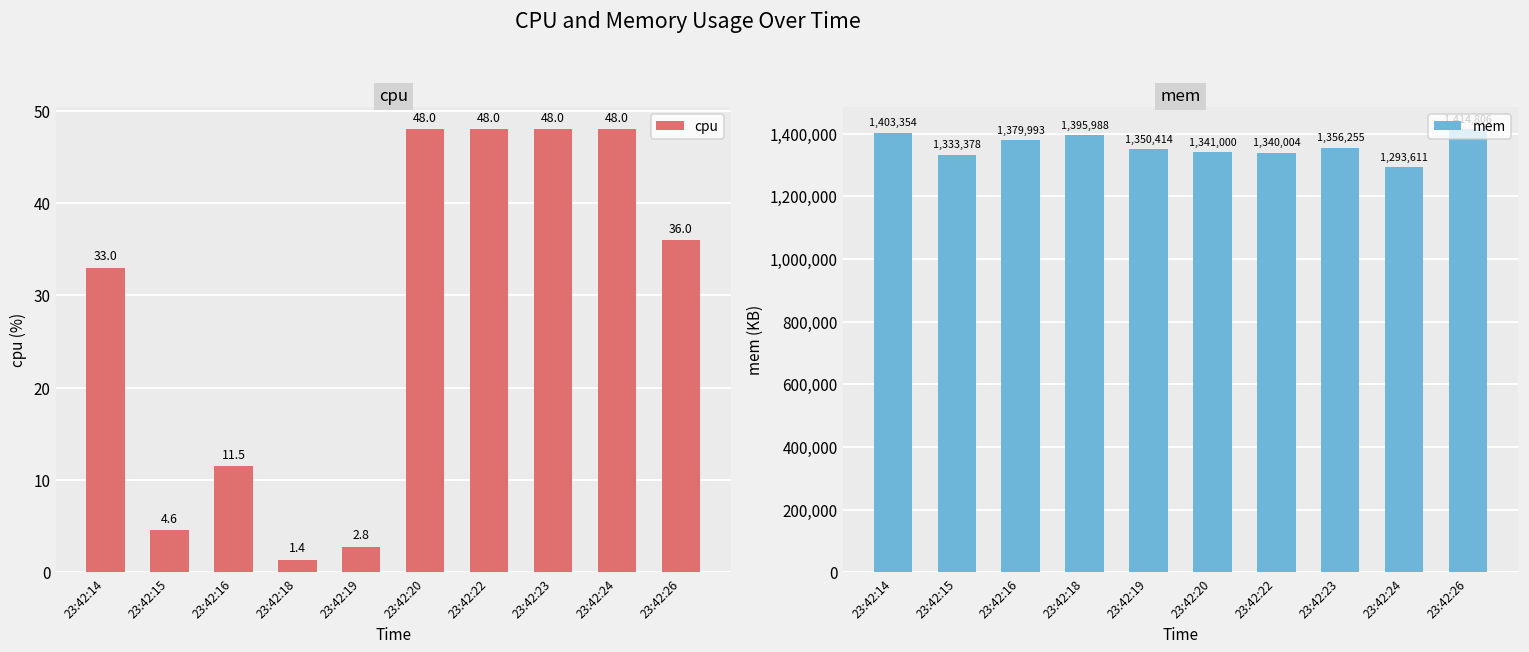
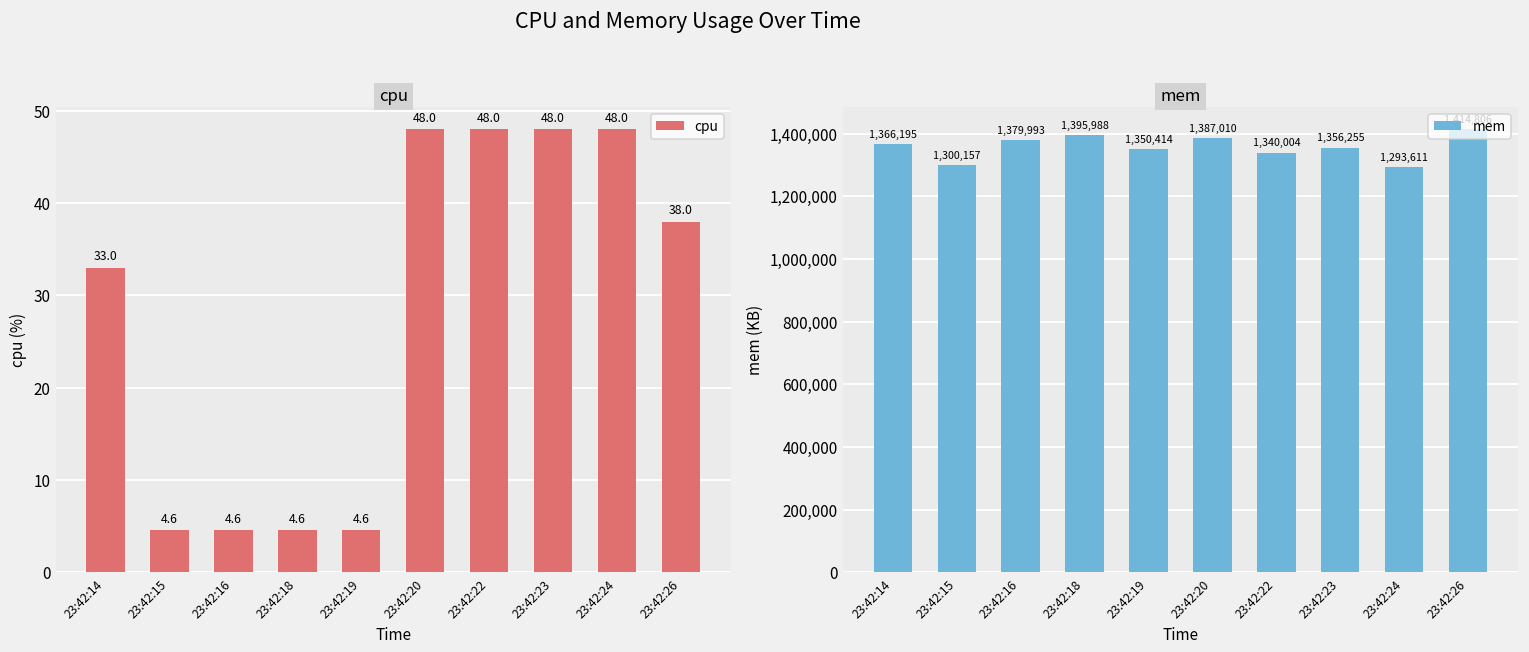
  {
    "cpu": {
      "23:42:14": "33.0",
      "23:42:15": "4.6",
-     "23:42:16": "11.5",
-     "23:42:18": "1.4",
-     "23:42:19": "2.8",
+     "23:42:16": "4.6",
+     "23:42:18": "4.6",
+     "23:42:19": "4.6",
      "23:42:20": "48.0",
      "23:42:22": "48.0",
      "23:42:23": "48.0",
      "23:42:24": "48.0",
-     "23:42:26": "36.0"
+     "23:42:26": "38.0"
    },
    "mem": {
-     "23:42:14": "1,403,354",
-     "23:42:15": "1,333,378",
+     "23:42:14": "1,366,195",
+     "23:42:15": "1,300,157",
      "23:42:16": "1,379,993",
      "23:42:18": "1,395,988",
      "23:42:19": "1,350,414",
-     "23:42:20": "1,341,000",
+     "23:42:20": "1,387,010",
      "23:42:22": "1,340,004",
      "23:42:23": "1,356,255",
      "23:42:24": "1,293,611"
    }
  }
